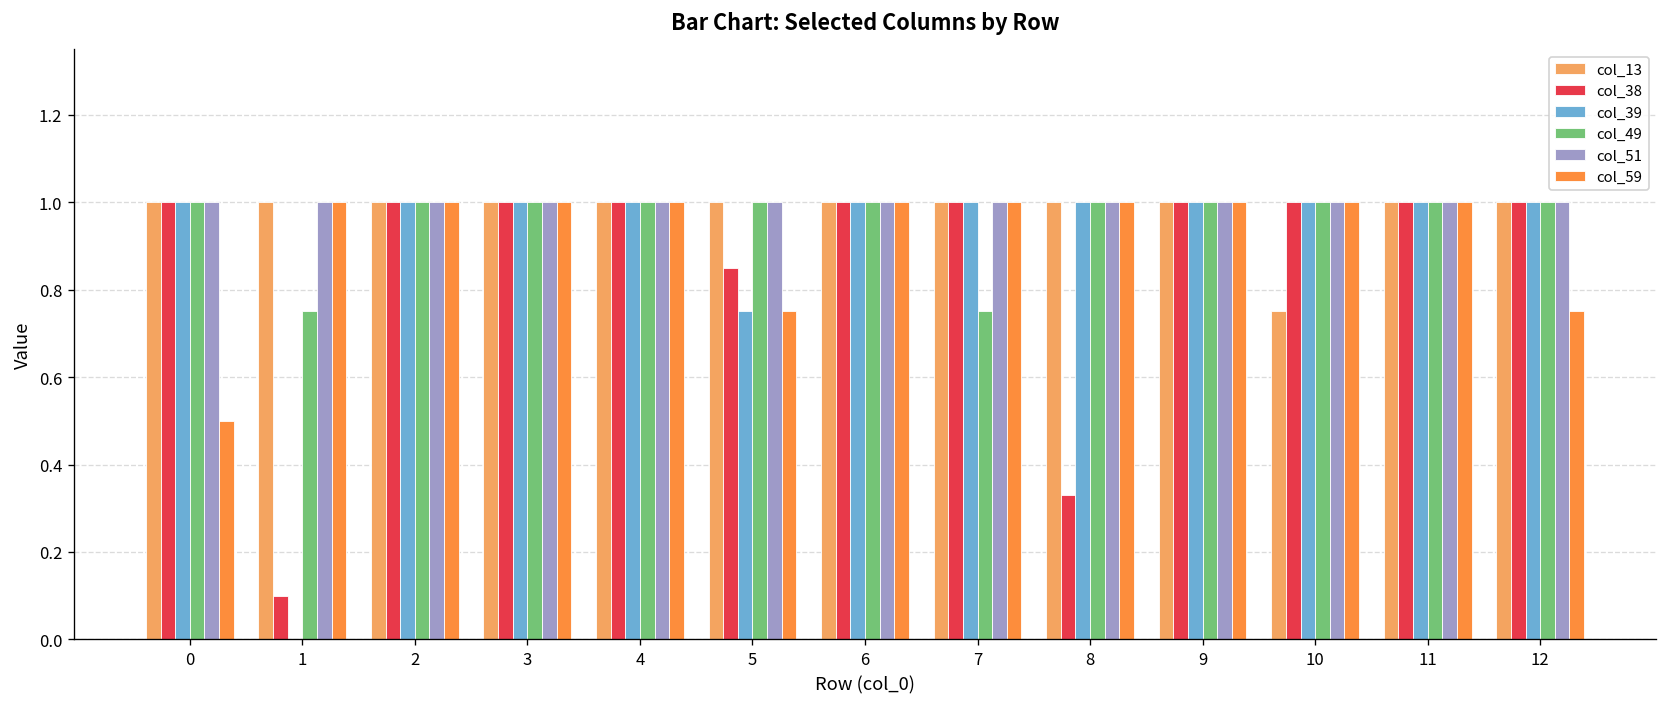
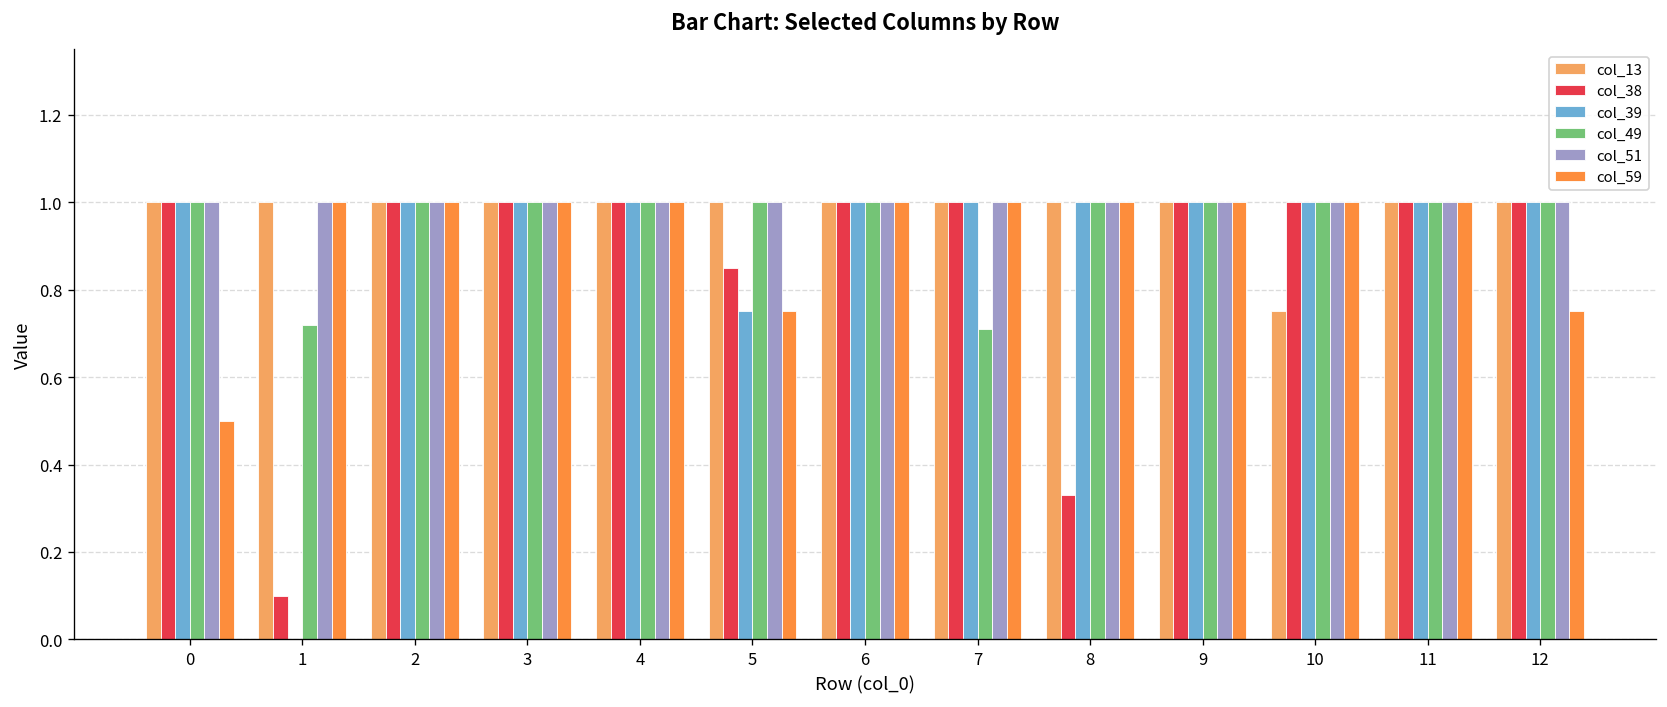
  {
    "col_38": {
      "0": 1.00,
      "1": 0.10,
      "2": 1.00,
      "3": 1.00,
      "4": 1.00,
      "5": 0.85,
      "6": 1.00,
      "7": 1.00,
      "8": 0.33,
      "9": 1.00,
      "10": 1.00,
      "11": 1.00,
      "12": 1.00
    },
    "col_49": {
      "0": 1.00,
-     "1": 0.75,
+     "1": 0.72,
      "2": 1.00,
      "3": 1.00,
      "4": 1.00,
      "5": 1.00,
      "6": 1.00,
-     "7": 0.75,
+     "7": 0.71,
      "8": 1.00,
      "9": 1.00,
      "10": 1.00,
      "11": 1.00,
      "12": 1.00
    }
  }
